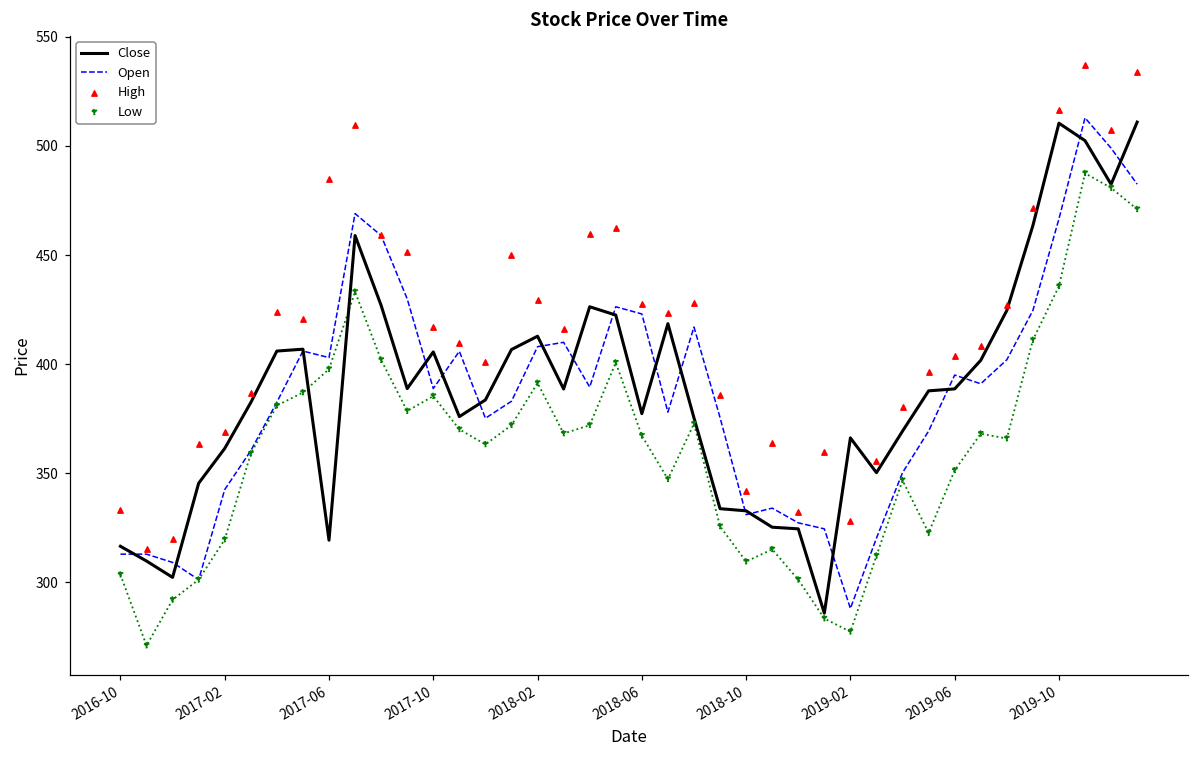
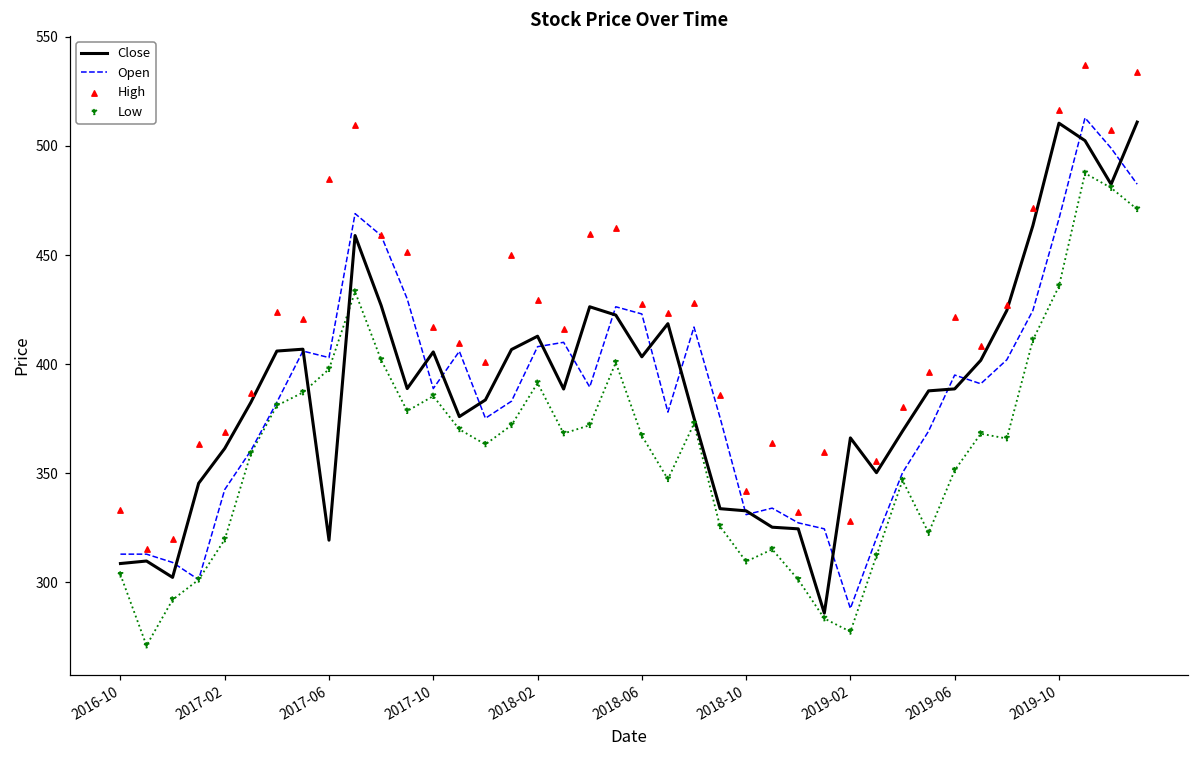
  {
    "Close": {
-     "2016-10": 317,
+     "2016-10": 309,
      "2017-02": 361,
      "2017-06": 319,
      "2017-10": 406,
      "2018-02": 413,
-     "2018-06": 377,
+     "2018-06": 403,
      "2018-10": 333,
      "2019-02": 366,
      "2019-06": 389,
      "2019-10": 510
    },
    "High": {
-     "2019-06": 404
+     "2019-06": 421
    },
    "Open": {
      "2016-10": 313,
      "2017-02": 343,
      "2017-06": 403,
      "2017-10": 389,
      "2018-02": 408,
      "2018-06": 423,
      "2018-10": 331,
      "2019-02": 288,
      "2019-06": 395,
      "2019-10": 467
    },
    "Low": {
      "2016-10": 304,
      "2017-02": 320,
      "2017-06": 398,
      "2017-10": 385,
      "2018-02": 391,
      "2018-06": 367,
      "2018-10": 310,
      "2019-02": 277,
      "2019-06": 351,
      "2019-10": 436
    }
  }
